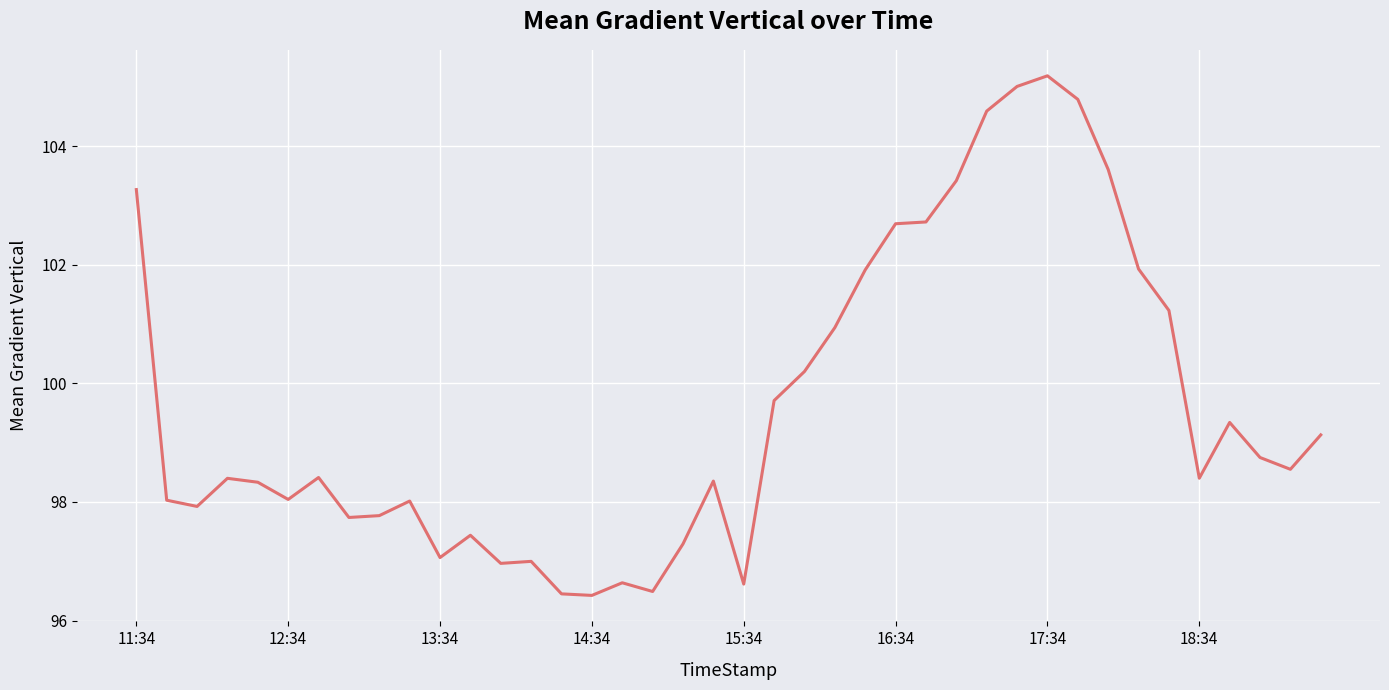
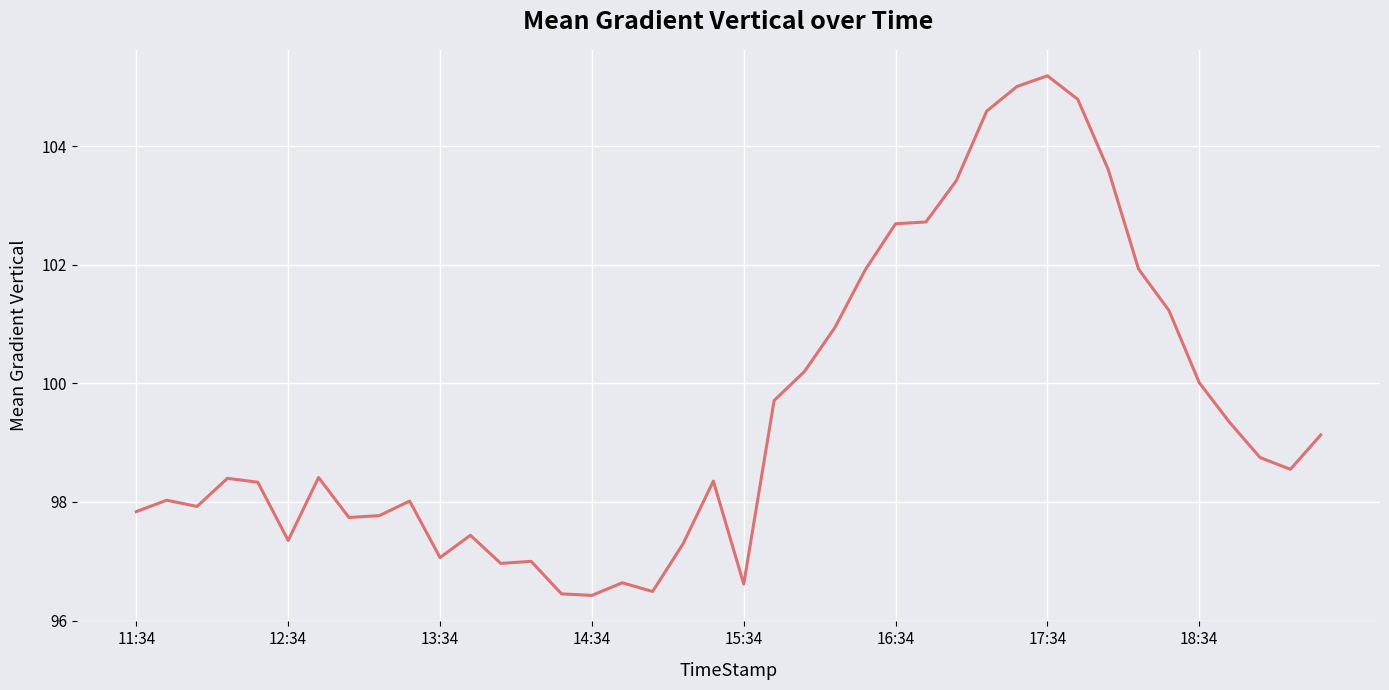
  {
-   "11:34": 103.3,
-   "12:34": 98.0,
+   "11:34": 97.8,
+   "12:34": 97.4,
    "13:34": 97.1,
    "14:34": 96.4,
    "15:34": 96.6,
    "16:34": 102.7,
    "17:34": 105.2,
-   "18:34": 98.4
+   "18:34": 100.0
  }
